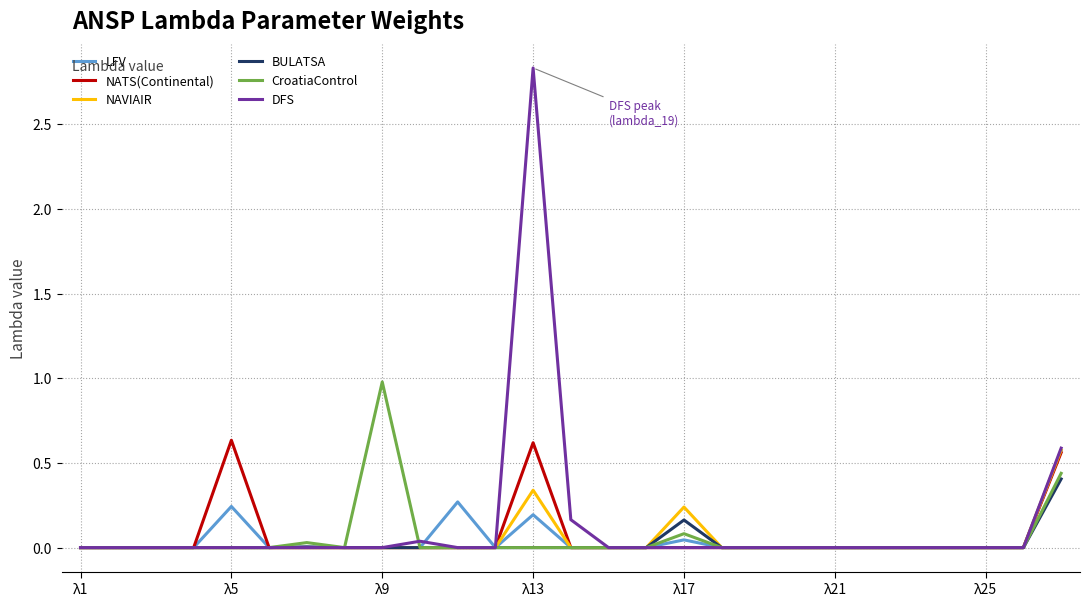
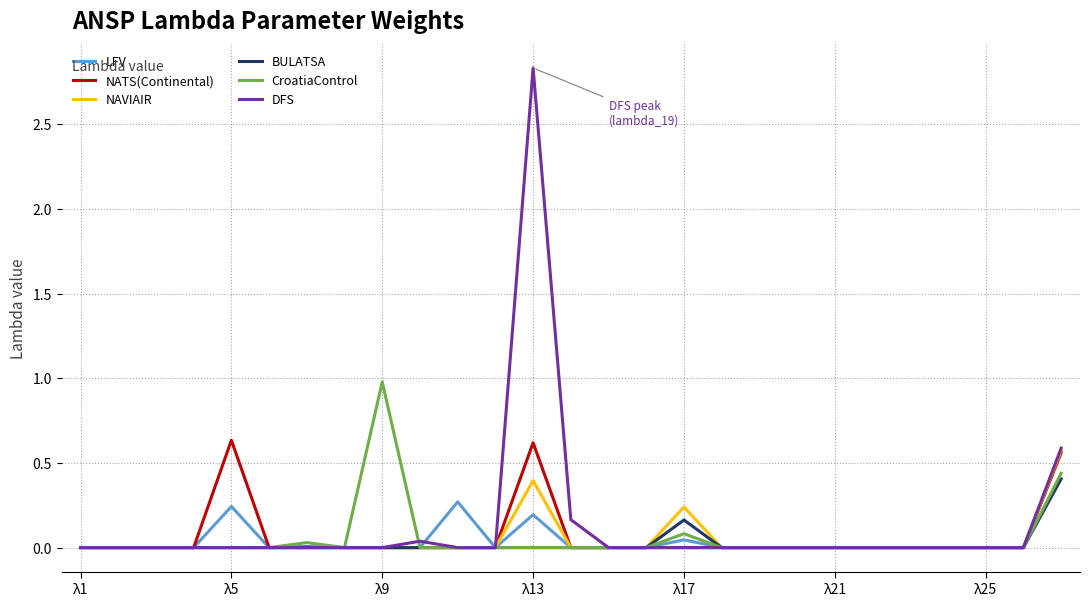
  {
    "LFV": {
      "λ5": 0.24,
      "λ13": 0.19,
      "λ17": 0.05
    },
    "NATS(Continental)": {
      "λ5": 0.63,
      "λ13": 0.62
    },
    "NAVIAIR": {
-     "λ13": 0.34,
+     "λ13": 0.40,
      "λ17": 0.24
    },
    "BULATSA": {
      "λ17": 0.16
    },
    "CroatiaControl": {
      "λ9": 0.98,
      "λ17": 0.08
    }
  }
